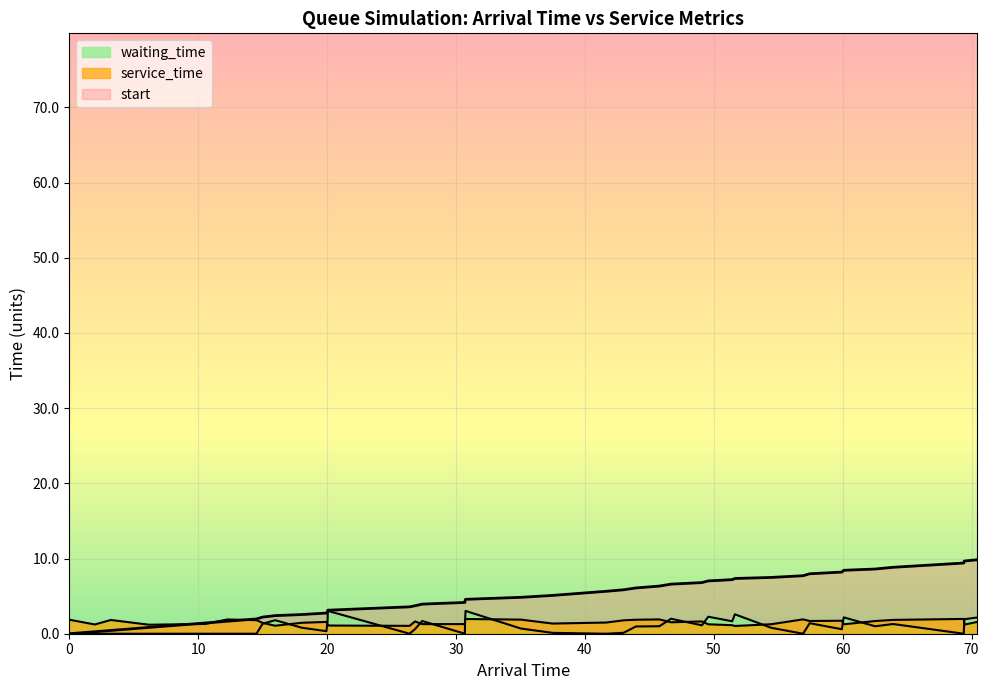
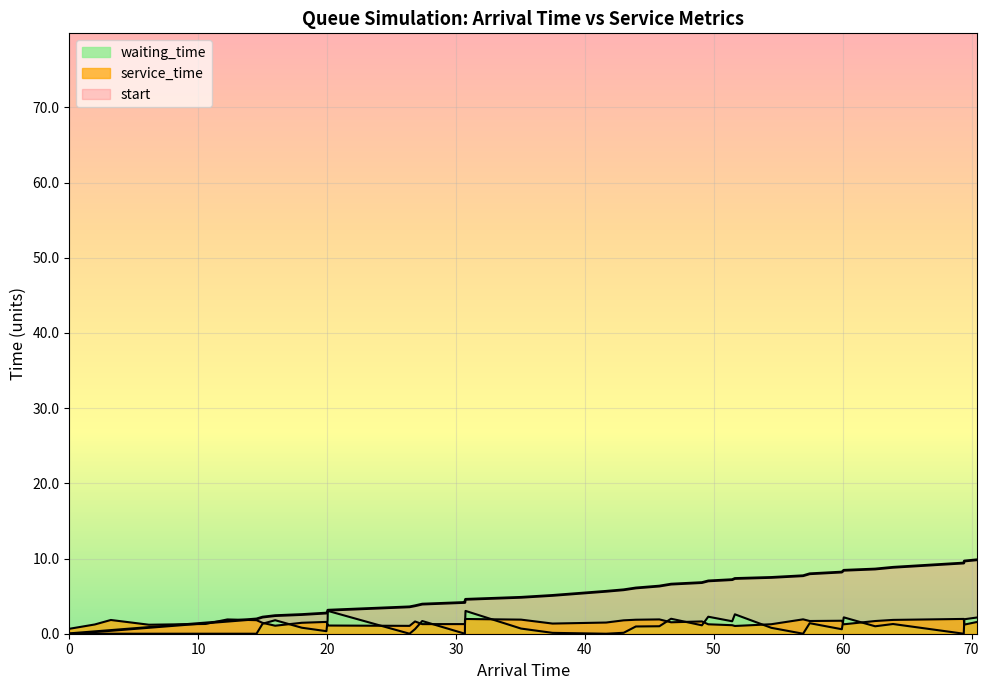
  {
    "service_time": {
-     "0": 2
+     "0": 1
    }
  }
